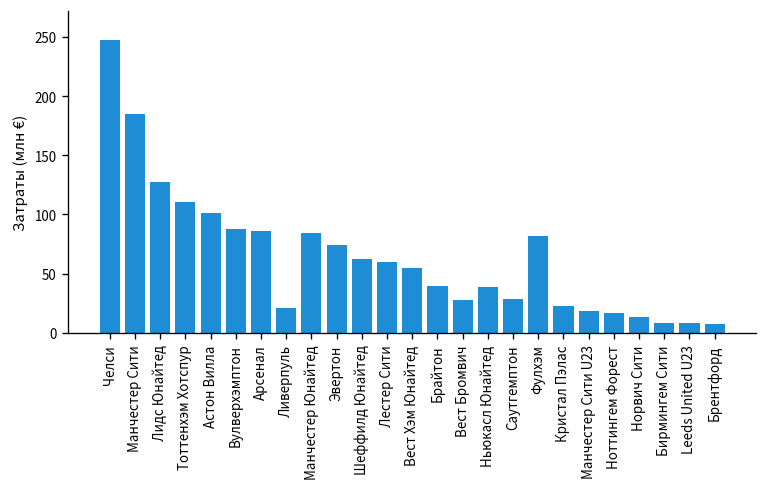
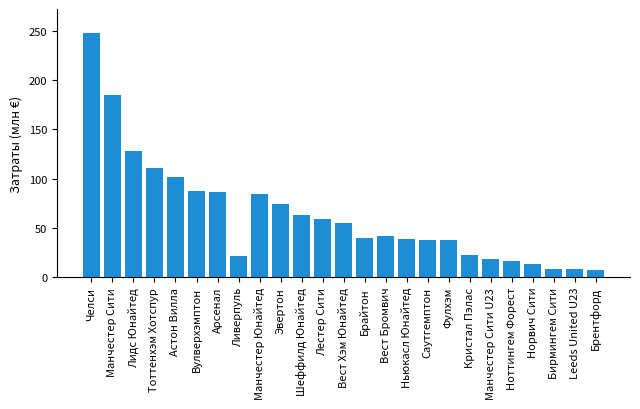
  {
    "Челси": 250,
    "Манчестер Сити": 180,
    "Лидс Юнайтед": 130,
    "Тоттенхэм Хотспур": 110,
    "Астон Вилла": 100,
    "Вулверхэмптон": 90,
    "Арсенал": 90,
    "Ливерпуль": 20,
    "Манчестер Юнайтед": 80,
    "Эвертон": 70,
    "Шеффилд Юнайтед": 60,
    "Лестер Сити": 60,
    "Вест Хэм Юнайтед": 50,
    "Брайтон": 40,
-   "Вест Бромвич": 30,
+   "Вест Бромвич": 40,
    "Ньюкасл Юнайтед": 40,
-   "Саутгемптон": 30,
-   "Фулхэм": 80,
+   "Саутгемптон": 40,
+   "Фулхэм": 40,
    "Кристал Пэлас": 20,
    "Манчестер Сити U23": 20,
    "Ноттингем Форест": 20,
    "Норвич Сити": 10,
    "Бирмингем Сити": 10,
    "Leeds United U23": 10,
    "Брентфорд": 10
  }
